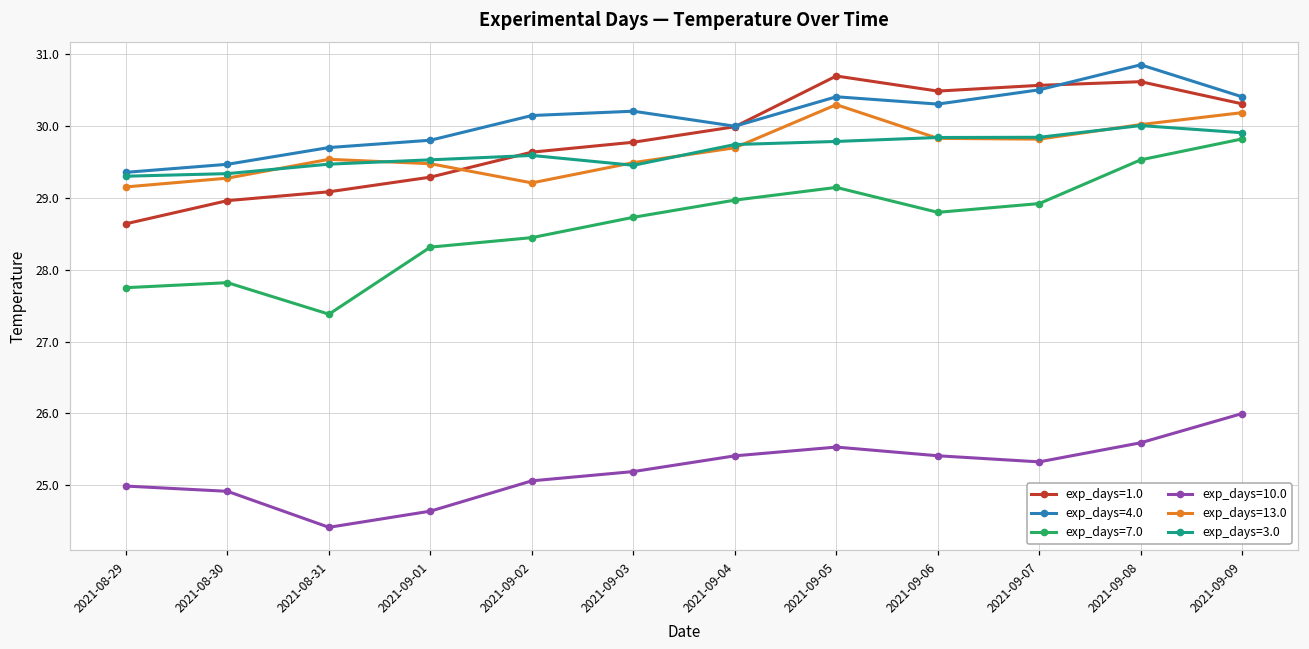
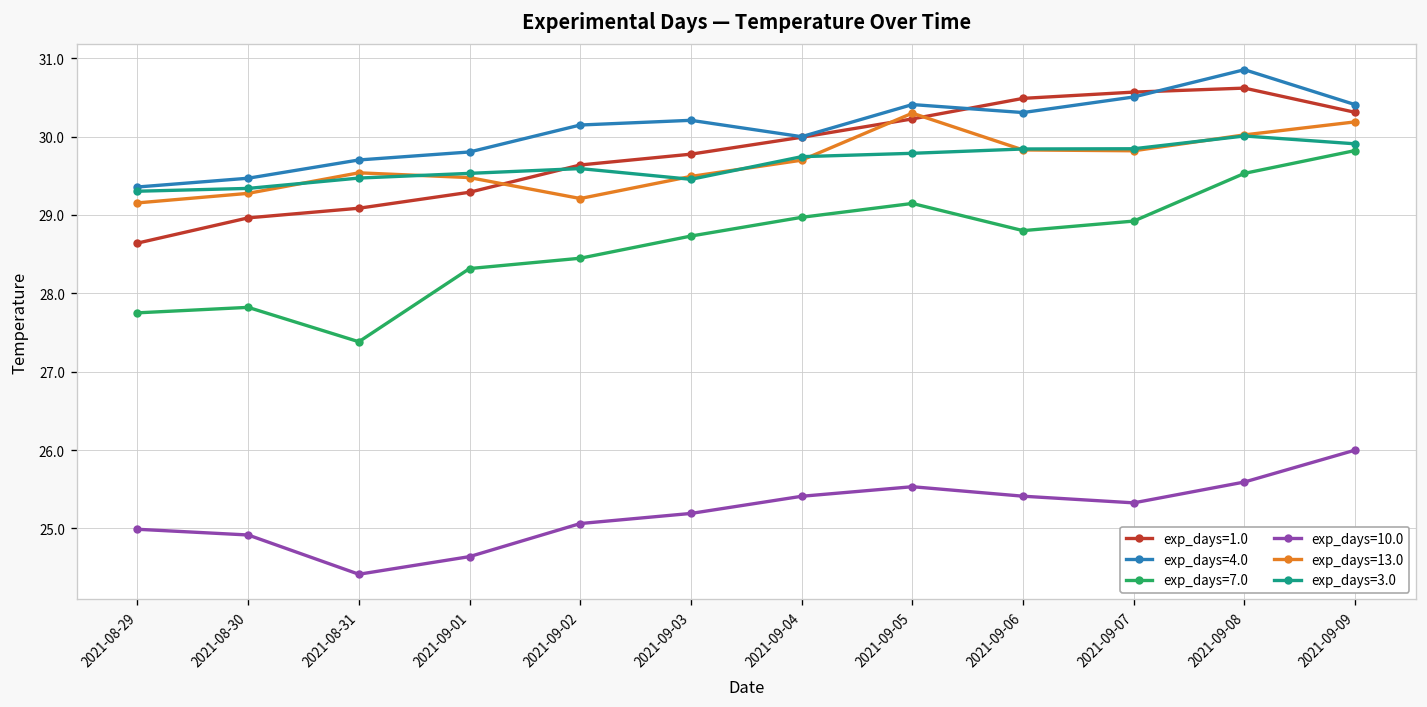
  {
    "exp_days=1.0": {
      "2021-08-29": 28.6,
      "2021-08-30": 29.0,
      "2021-08-31": 29.1,
      "2021-09-01": 29.3,
      "2021-09-02": 29.6,
      "2021-09-03": 29.8,
-     "2021-09-05": 30.7,
+     "2021-09-05": 30.2,
      "2021-09-06": 30.5,
      "2021-09-07": 30.6,
      "2021-09-08": 30.6,
      "2021-09-09": 30.3
    },
    "exp_days=4.0": {
      "2021-08-29": 29.4,
      "2021-08-30": 29.5,
      "2021-08-31": 29.7,
      "2021-09-01": 29.8,
      "2021-09-02": 30.1,
      "2021-09-03": 30.2,
      "2021-09-05": 30.4,
      "2021-09-06": 30.3,
      "2021-09-07": 30.5,
      "2021-09-08": 30.9,
      "2021-09-09": 30.4
    },
    "exp_days=10.0": {
      "2021-08-29": 25.0,
      "2021-08-30": 24.9,
      "2021-08-31": 24.4,
      "2021-09-01": 24.6,
      "2021-09-02": 25.1,
      "2021-09-03": 25.2,
      "2021-09-04": 25.4,
      "2021-09-05": 25.5,
      "2021-09-06": 25.4,
      "2021-09-07": 25.3,
      "2021-09-08": 25.6,
      "2021-09-09": 26.0
    },
    "exp_days=13.0": {
      "2021-08-29": 29.2,
      "2021-08-30": 29.3,
      "2021-08-31": 29.5,
      "2021-09-01": 29.5,
      "2021-09-02": 29.2,
      "2021-09-04": 29.7,
      "2021-09-05": 30.3,
      "2021-09-09": 30.2
    }
  }
